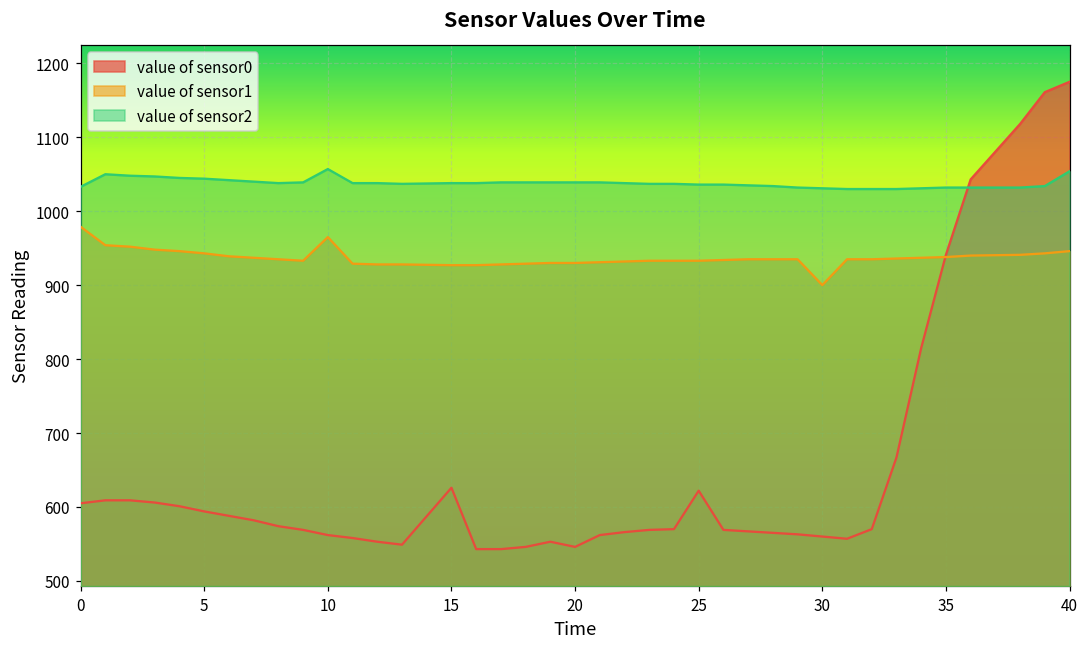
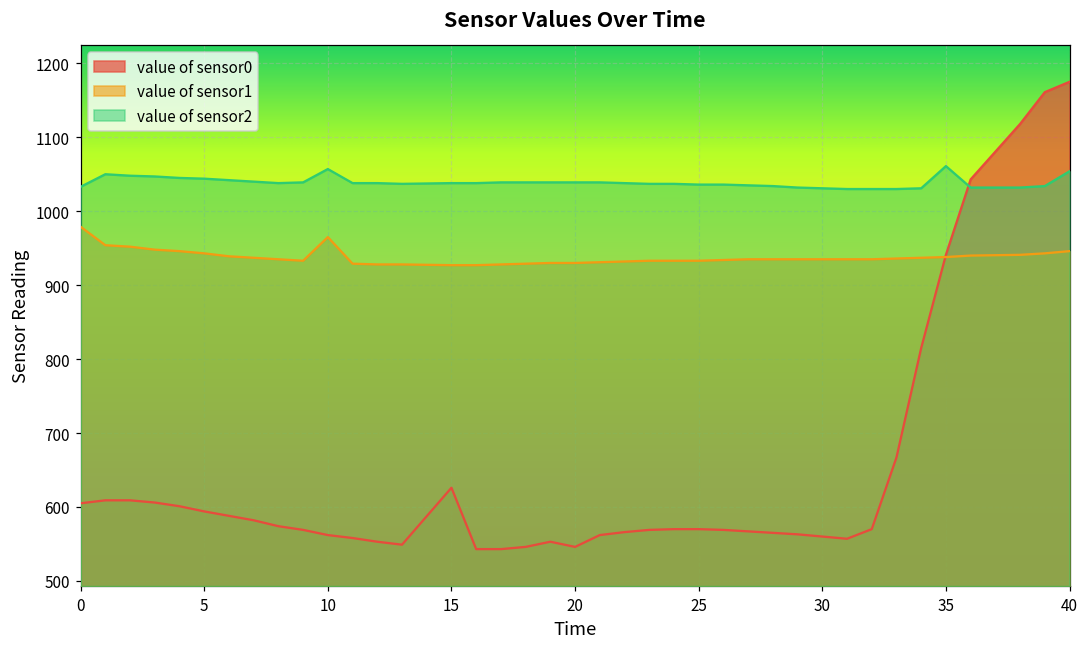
  {
    "value of sensor0": {
      "0": 610,
      "5": 590,
      "10": 560,
      "15": 630,
      "20": 550,
-     "25": 620,
+     "25": 570,
      "30": 560,
      "40": 1180
    },
    "value of sensor1": {
      "0": 980,
      "5": 940,
      "10": 970,
      "15": 930,
      "20": 930,
      "25": 930,
-     "30": 900,
+     "30": 940,
      "40": 950
    },
    "value of sensor2": {
      "0": 1030,
      "5": 1040,
      "10": 1060,
      "15": 1040,
      "20": 1040,
      "25": 1040,
      "30": 1030,
-     "35": 1030,
+     "35": 1060,
      "40": 1050
    }
  }
